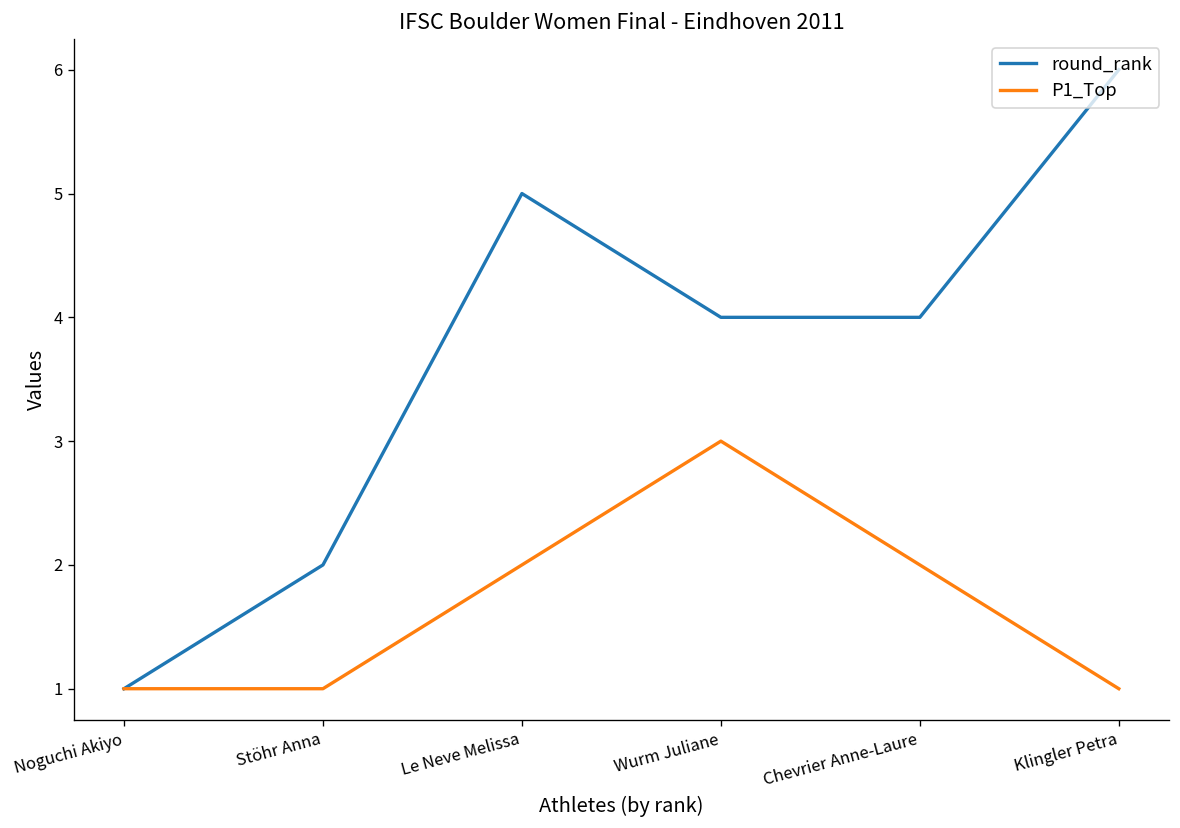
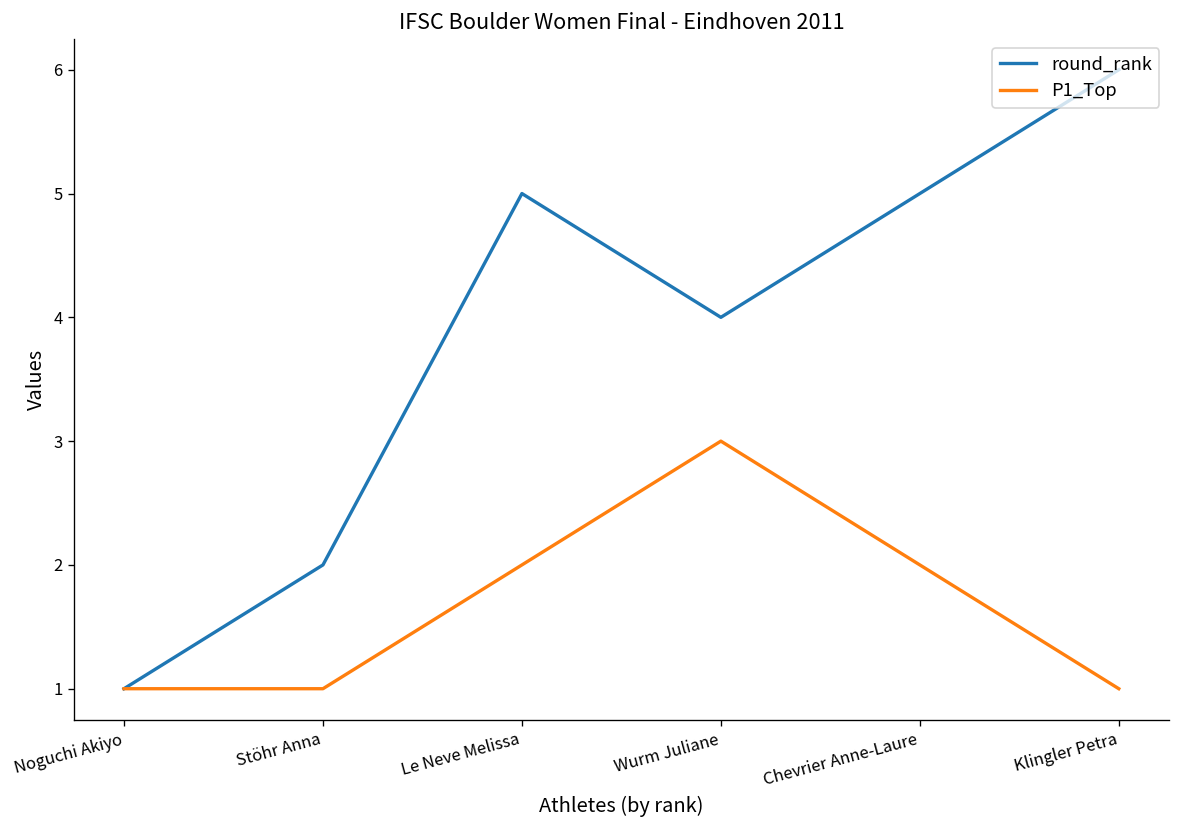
  {
    "round_rank": {
      "Stöhr Anna": 2,
      "Le Neve Melissa": 5,
      "Wurm Juliane": 4,
-     "Chevrier Anne-Laure": 4
+     "Chevrier Anne-Laure": 5
    },
    "P1_Top": {
      "Stöhr Anna": 1,
      "Le Neve Melissa": 2,
      "Wurm Juliane": 3,
      "Chevrier Anne-Laure": 2,
      "Klingler Petra": 1
    }
  }
